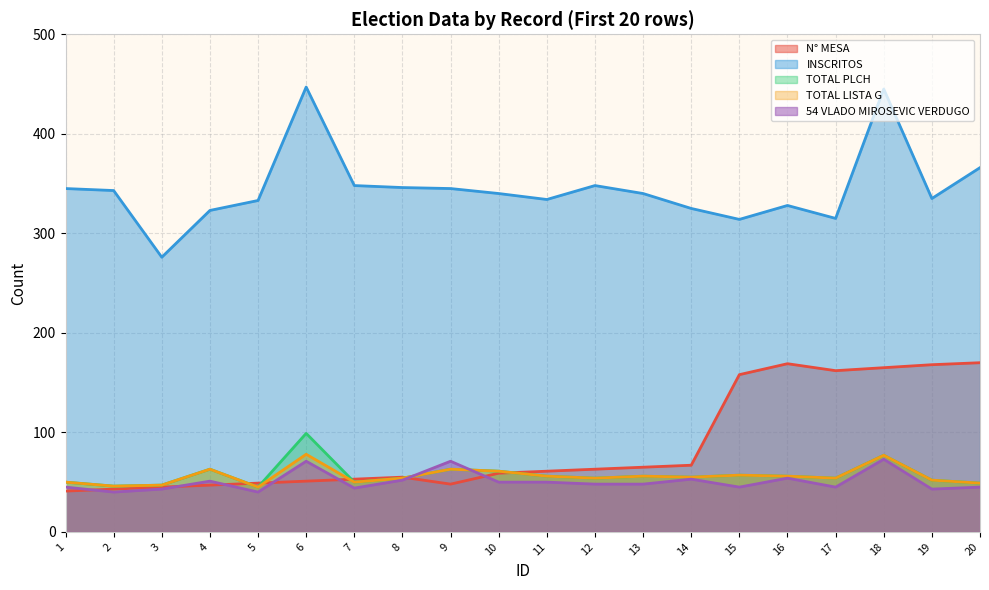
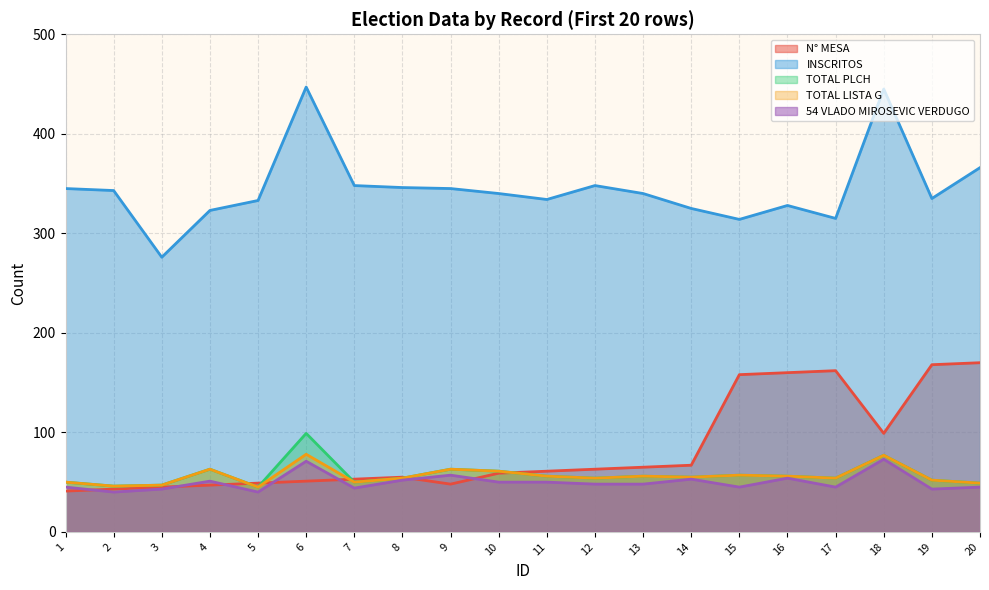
  {
    "N° MESA": {
      "1": 40,
      "2": 40,
      "4": 50,
      "5": 50,
      "6": 50,
      "7": 50,
      "9": 50,
      "11": 60,
      "12": 60,
      "13": 70,
      "14": 70,
      "15": 160,
-     "16": 170,
+     "16": 160,
      "17": 160,
-     "18": 170,
+     "18": 100,
      "19": 170,
      "20": 170
    },
    "INSCRITOS": {
      "1": 350,
      "2": 340,
      "3": 280,
      "4": 320,
      "5": 330,
      "6": 450,
      "7": 350,
      "8": 350,
      "9": 350,
      "10": 340,
      "11": 330,
      "12": 350,
      "13": 340,
      "14": 330,
      "15": 310,
      "16": 330,
      "17": 320,
      "19": 340,
      "20": 370
    },
    "TOTAL PLCH": {
      "6": 100
    },
    "TOTAL LISTA G": {
      "6": 80
    },
    "54 VLADO MIROSEVIC VERDUGO": {
      "1": 50,
      "2": 40,
      "4": 50,
      "5": 40,
      "6": 70,
      "7": 40,
-     "9": 70,
+     "9": 60,
      "10": 50,
      "11": 50,
      "12": 50,
      "13": 50,
      "15": 50,
      "17": 50,
      "18": 70,
      "19": 40,
      "20": 50
    }
  }
